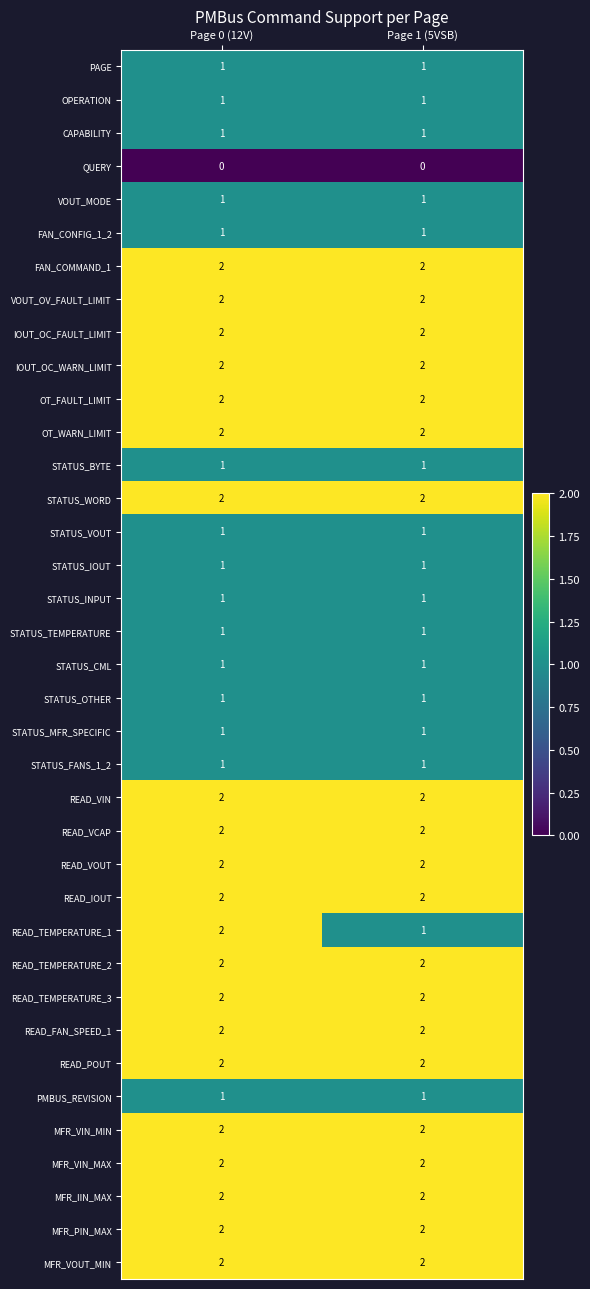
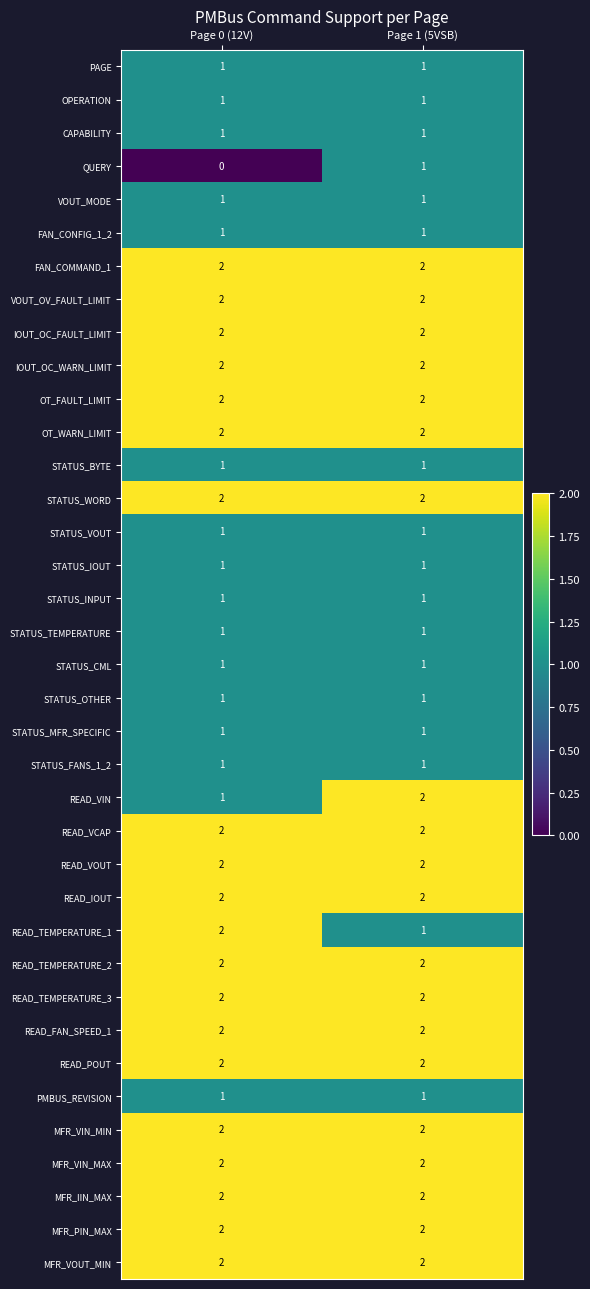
  {
    "PAGE": {
      "Page 0 (12V)": 1,
      "Page 1 (5VSB)": 1
    },
    "OPERATION": {
      "Page 0 (12V)": 1,
      "Page 1 (5VSB)": 1
    },
    "CAPABILITY": {
      "Page 0 (12V)": 1,
      "Page 1 (5VSB)": 1
    },
    "QUERY": {
      "Page 0 (12V)": 0,
-     "Page 1 (5VSB)": 0
+     "Page 1 (5VSB)": 1
    },
    "VOUT_MODE": {
      "Page 0 (12V)": 1,
      "Page 1 (5VSB)": 1
    },
    "FAN_CONFIG_1_2": {
      "Page 0 (12V)": 1,
      "Page 1 (5VSB)": 1
    },
    "FAN_COMMAND_1": {
      "Page 0 (12V)": 2,
      "Page 1 (5VSB)": 2
    },
    "VOUT_OV_FAULT_LIMIT": {
      "Page 0 (12V)": 2,
      "Page 1 (5VSB)": 2
    },
    "IOUT_OC_FAULT_LIMIT": {
      "Page 0 (12V)": 2,
      "Page 1 (5VSB)": 2
    },
    "IOUT_OC_WARN_LIMIT": {
      "Page 0 (12V)": 2,
      "Page 1 (5VSB)": 2
    },
    "OT_FAULT_LIMIT": {
      "Page 0 (12V)": 2,
      "Page 1 (5VSB)": 2
    },
    "OT_WARN_LIMIT": {
      "Page 0 (12V)": 2,
      "Page 1 (5VSB)": 2
    },
    "STATUS_BYTE": {
      "Page 0 (12V)": 1,
      "Page 1 (5VSB)": 1
    },
    "STATUS_WORD": {
      "Page 0 (12V)": 2,
      "Page 1 (5VSB)": 2
    },
    "STATUS_VOUT": {
      "Page 0 (12V)": 1,
      "Page 1 (5VSB)": 1
    },
    "STATUS_IOUT": {
      "Page 0 (12V)": 1,
      "Page 1 (5VSB)": 1
    },
    "STATUS_INPUT": {
      "Page 0 (12V)": 1,
      "Page 1 (5VSB)": 1
    },
    "STATUS_TEMPERATURE": {
      "Page 0 (12V)": 1,
      "Page 1 (5VSB)": 1
    },
    "STATUS_CML": {
      "Page 0 (12V)": 1,
      "Page 1 (5VSB)": 1
    },
    "STATUS_OTHER": {
      "Page 0 (12V)": 1,
      "Page 1 (5VSB)": 1
    },
    "STATUS_MFR_SPECIFIC": {
      "Page 0 (12V)": 1,
      "Page 1 (5VSB)": 1
    },
    "STATUS_FANS_1_2": {
      "Page 0 (12V)": 1,
      "Page 1 (5VSB)": 1
    },
    "READ_VIN": {
-     "Page 0 (12V)": 2,
+     "Page 0 (12V)": 1,
      "Page 1 (5VSB)": 2
    },
    "READ_VCAP": {
      "Page 0 (12V)": 2,
      "Page 1 (5VSB)": 2
    },
    "READ_VOUT": {
      "Page 0 (12V)": 2,
      "Page 1 (5VSB)": 2
    },
    "READ_IOUT": {
      "Page 0 (12V)": 2,
      "Page 1 (5VSB)": 2
    },
    "READ_TEMPERATURE_1": {
      "Page 0 (12V)": 2,
      "Page 1 (5VSB)": 1
    },
    "READ_TEMPERATURE_2": {
      "Page 0 (12V)": 2,
      "Page 1 (5VSB)": 2
    },
    "READ_TEMPERATURE_3": {
      "Page 0 (12V)": 2,
      "Page 1 (5VSB)": 2
    },
    "READ_FAN_SPEED_1": {
      "Page 0 (12V)": 2,
      "Page 1 (5VSB)": 2
    },
    "READ_POUT": {
      "Page 0 (12V)": 2,
      "Page 1 (5VSB)": 2
    },
    "PMBUS_REVISION": {
      "Page 0 (12V)": 1,
      "Page 1 (5VSB)": 1
    },
    "MFR_VIN_MIN": {
      "Page 0 (12V)": 2,
      "Page 1 (5VSB)": 2
    },
    "MFR_VIN_MAX": {
      "Page 0 (12V)": 2,
      "Page 1 (5VSB)": 2
    },
    "MFR_IIN_MAX": {
      "Page 0 (12V)": 2,
      "Page 1 (5VSB)": 2
    },
    "MFR_PIN_MAX": {
      "Page 0 (12V)": 2,
      "Page 1 (5VSB)": 2
    },
    "MFR_VOUT_MIN": {
      "Page 0 (12V)": 2,
      "Page 1 (5VSB)": 2
    }
  }
